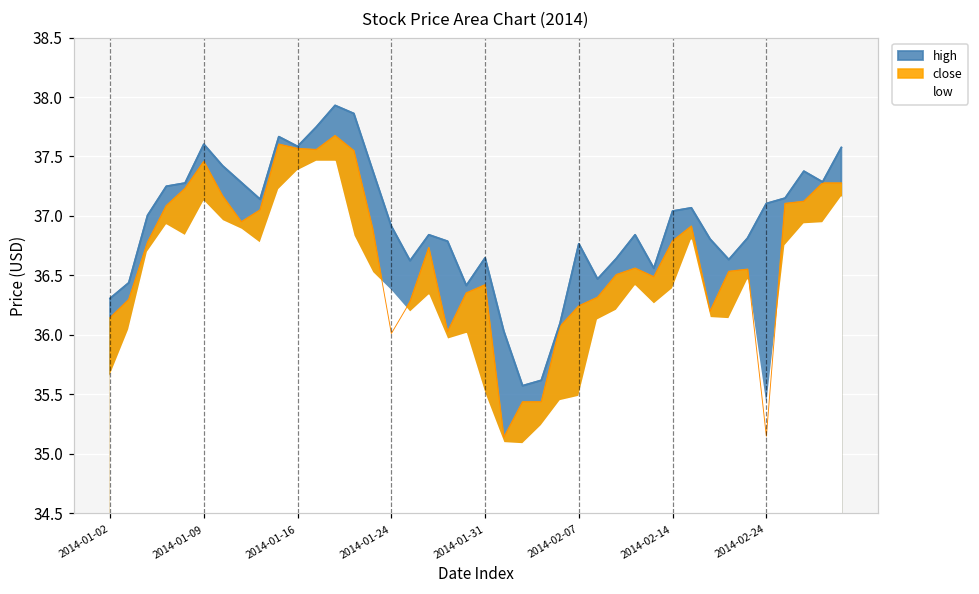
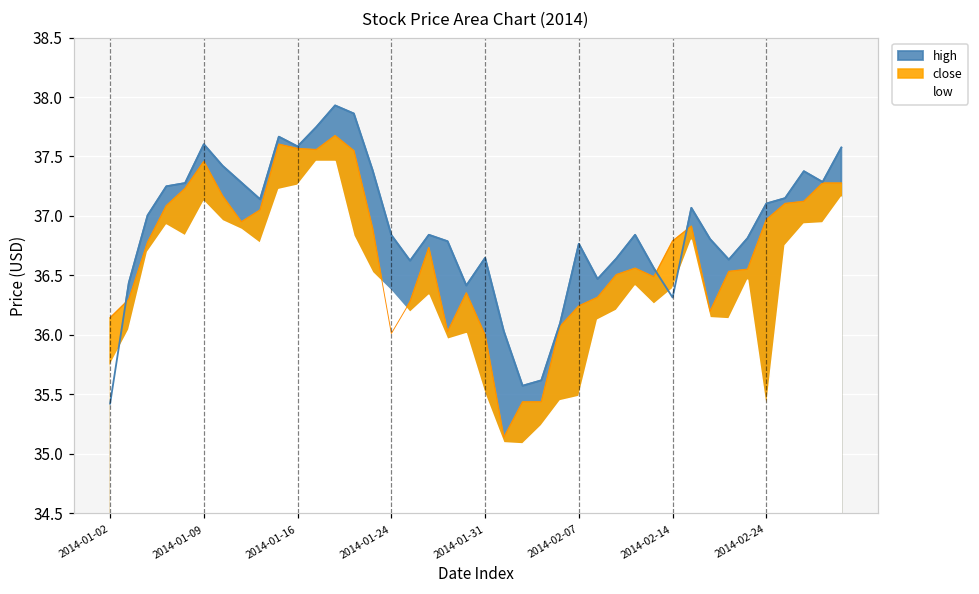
  {
    "high": {
-     "2014-01-02": 36.31,
+     "2014-01-02": 35.42,
      "2014-01-09": 37.60,
-     "2014-01-24": 36.91,
+     "2014-01-24": 36.84,
      "2014-01-31": 36.65,
      "2014-02-07": 36.77,
-     "2014-02-14": 37.04,
+     "2014-02-14": 36.31,
      "2014-02-24": 37.10
    },
    "close": {
      "2014-01-02": 36.14,
      "2014-01-09": 37.46,
      "2014-01-24": 36.01,
-     "2014-01-31": 36.42,
+     "2014-01-31": 36.00,
      "2014-02-07": 36.24,
      "2014-02-14": 36.79,
-     "2014-02-24": 35.15
+     "2014-02-24": 36.97
    },
    "low": {
-     "2014-01-02": 35.66,
+     "2014-01-02": 35.75,
      "2014-01-09": 37.12,
-     "2014-01-16": 37.38,
+     "2014-01-16": 37.26,
      "2014-01-24": 36.37,
      "2014-01-31": 35.50,
      "2014-02-07": 35.48,
      "2014-02-14": 36.39,
      "2014-02-24": 35.38
    }
  }
